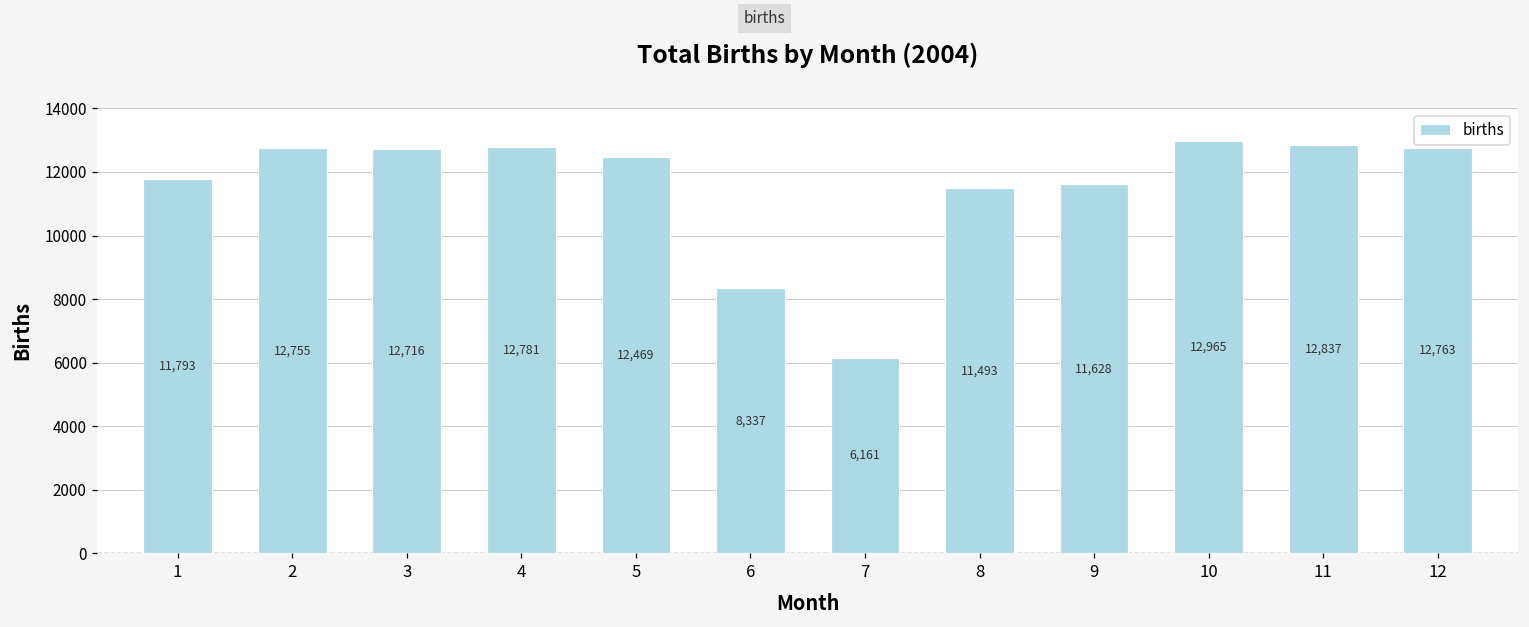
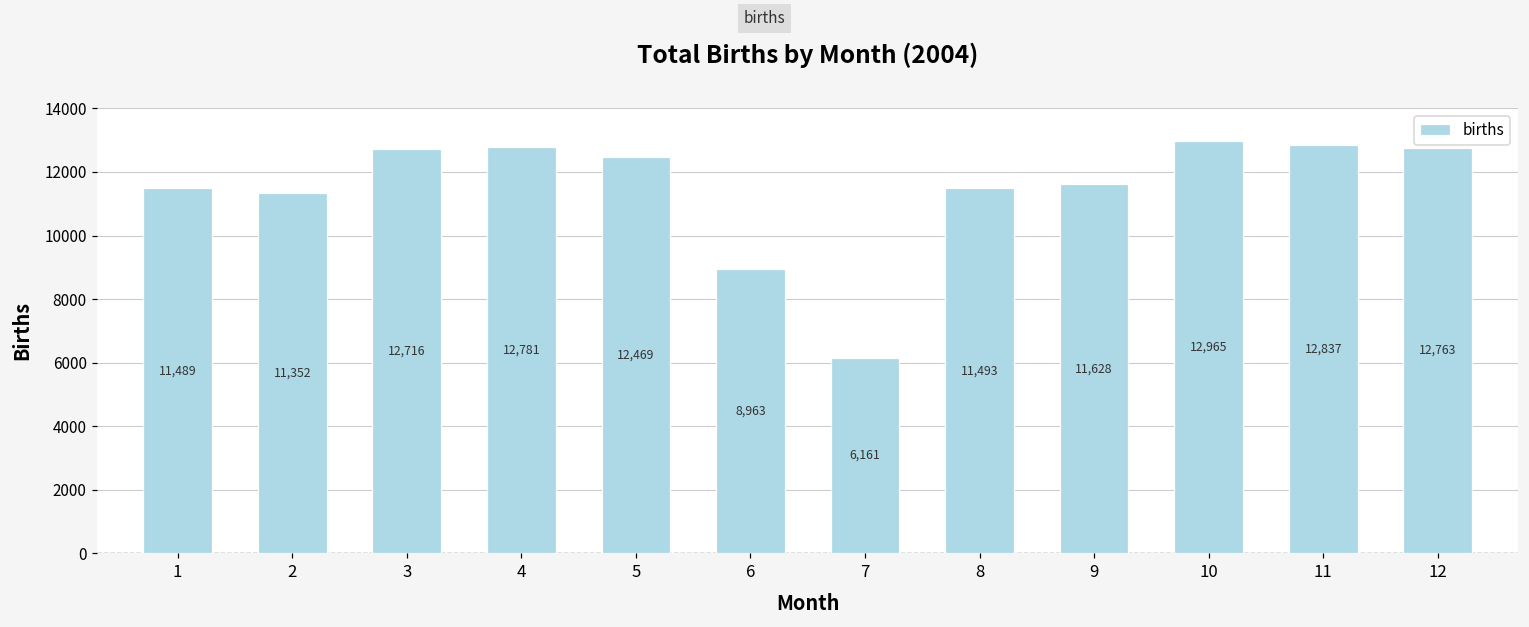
  {
-   "1": "11,793",
-   "2": "12,755",
+   "1": "11,489",
+   "2": "11,352",
    "3": "12,716",
    "4": "12,781",
    "5": "12,469",
-   "6": "8,337",
+   "6": "8,963",
    "7": "6,161",
    "8": "11,493",
    "9": "11,628",
    "10": "12,965",
    "11": "12,837",
    "12": "12,763"
  }
